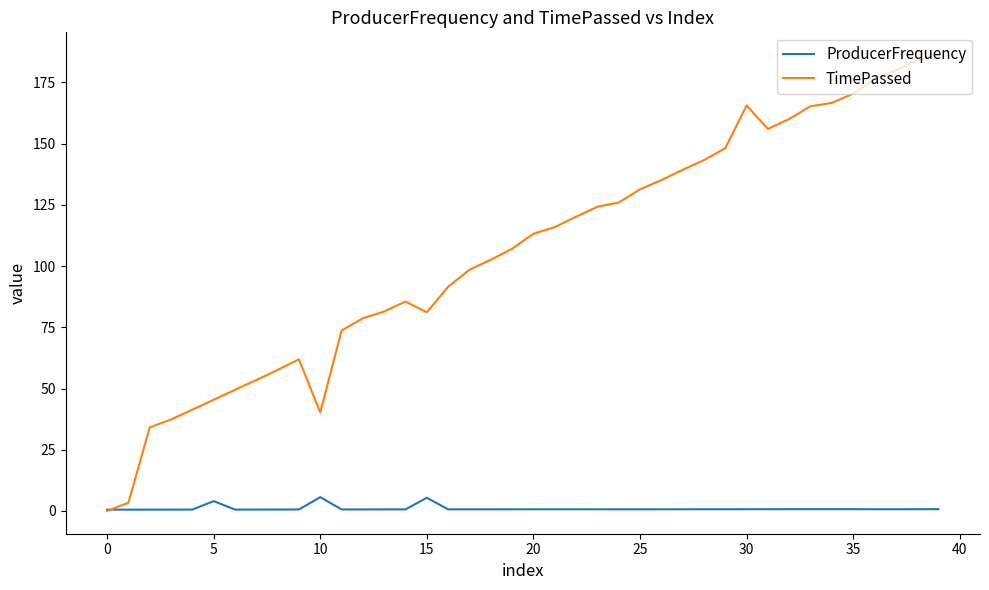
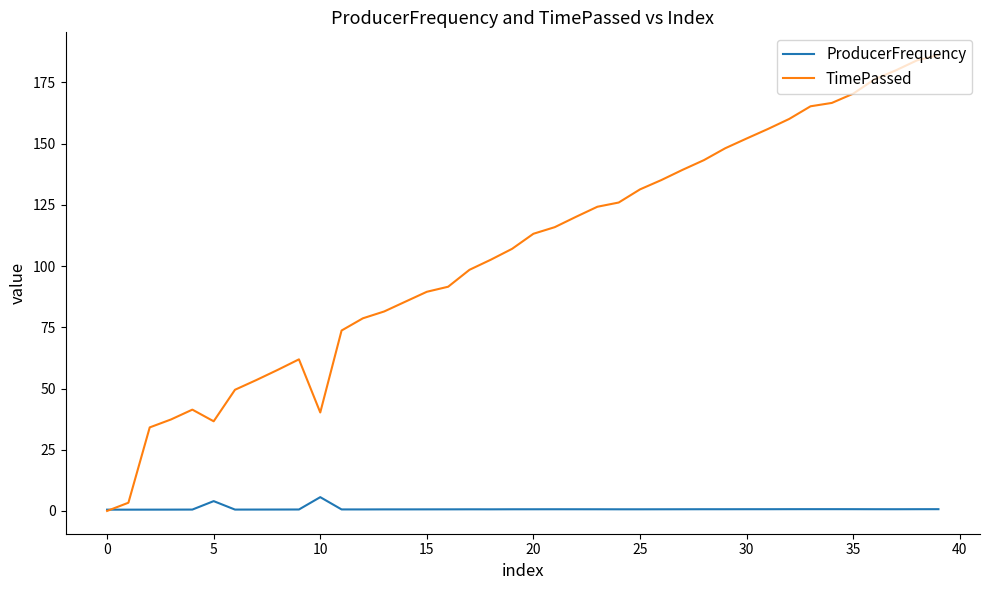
  {
    "ProducerFrequency": {
      "5": 4,
      "10": 6,
-     "15": 5,
+     "15": 1,
      "20": 1,
      "25": 1,
      "30": 1,
      "35": 1
    },
    "TimePassed": {
-     "5": 45,
+     "5": 37,
      "10": 40,
-     "15": 81,
+     "15": 90,
      "20": 113,
      "25": 131,
-     "30": 166
+     "30": 152
    }
  }
